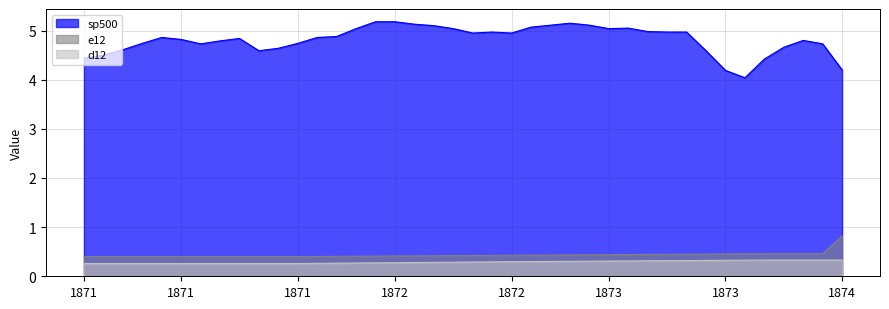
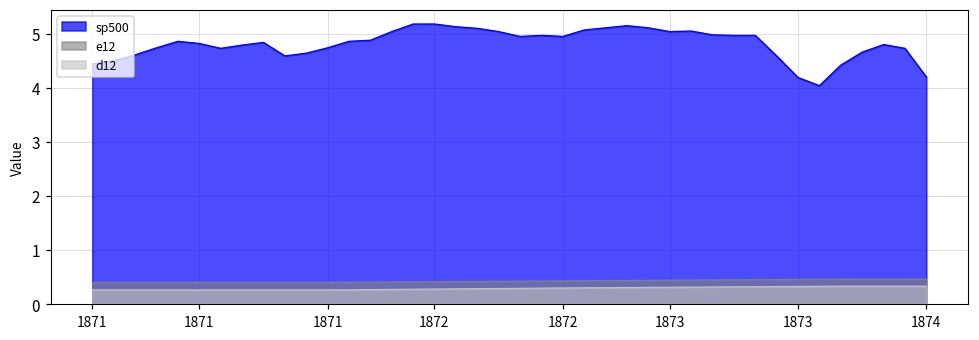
  {
    "sp500": {
      "1874": 4.2
    },
    "e12": {
-     "1874": 0.8
+     "1874": 0.5
    },
    "d12": {
      "1874": 0.3
    }
  }
